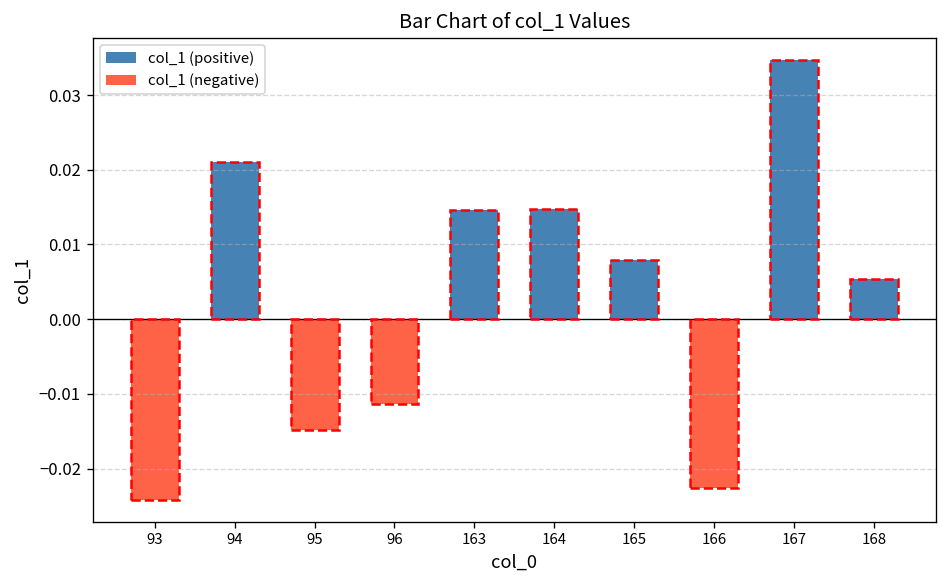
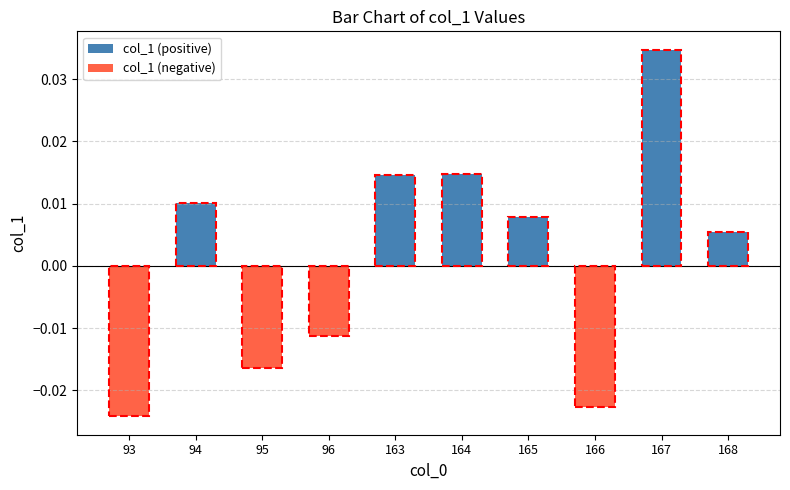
  {
    "col_1 (positive)": {
      "93": 0.000,
-     "94": 0.021,
+     "94": 0.010,
      "95": 0.000,
      "96": 0.000,
      "163": 0.015,
      "164": 0.015,
      "165": 0.008,
      "166": 0.000,
      "167": 0.035,
      "168": 0.005
    },
    "col_1 (negative)": {
      "93": -0.024,
      "94": 0.000,
-     "95": -0.015,
+     "95": -0.016,
      "96": -0.011,
      "163": 0.000,
      "164": 0.000,
      "165": 0.000,
      "166": -0.023,
      "167": 0.000,
      "168": 0.000
    }
  }
